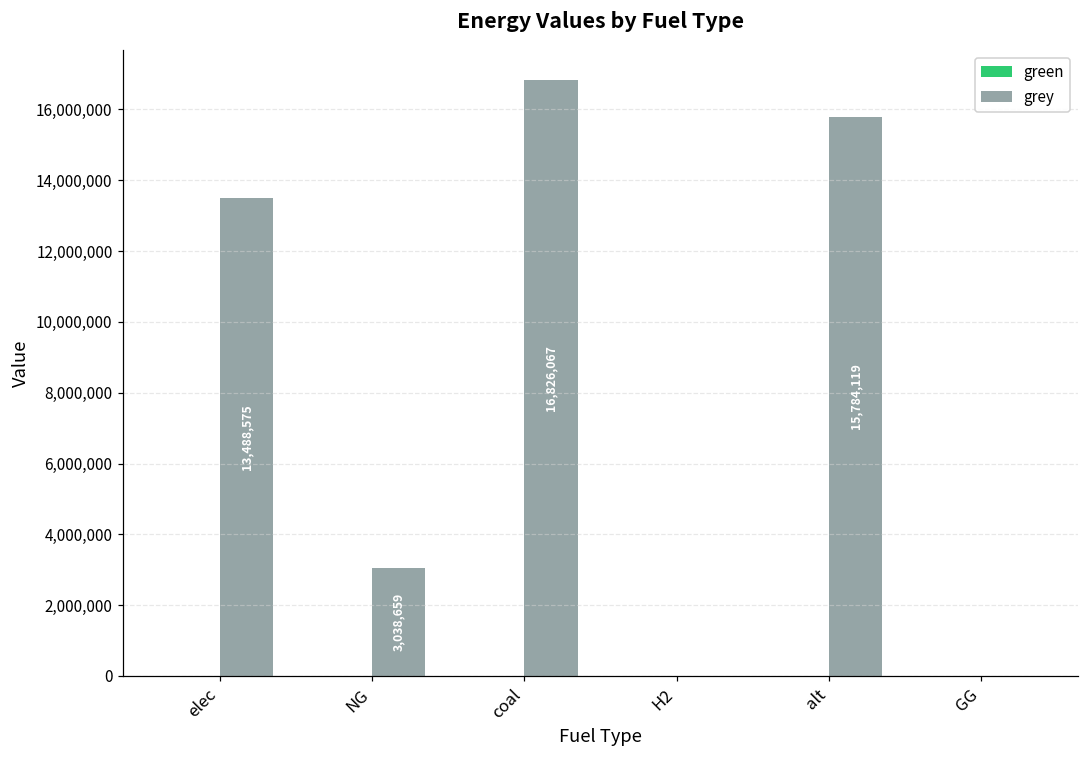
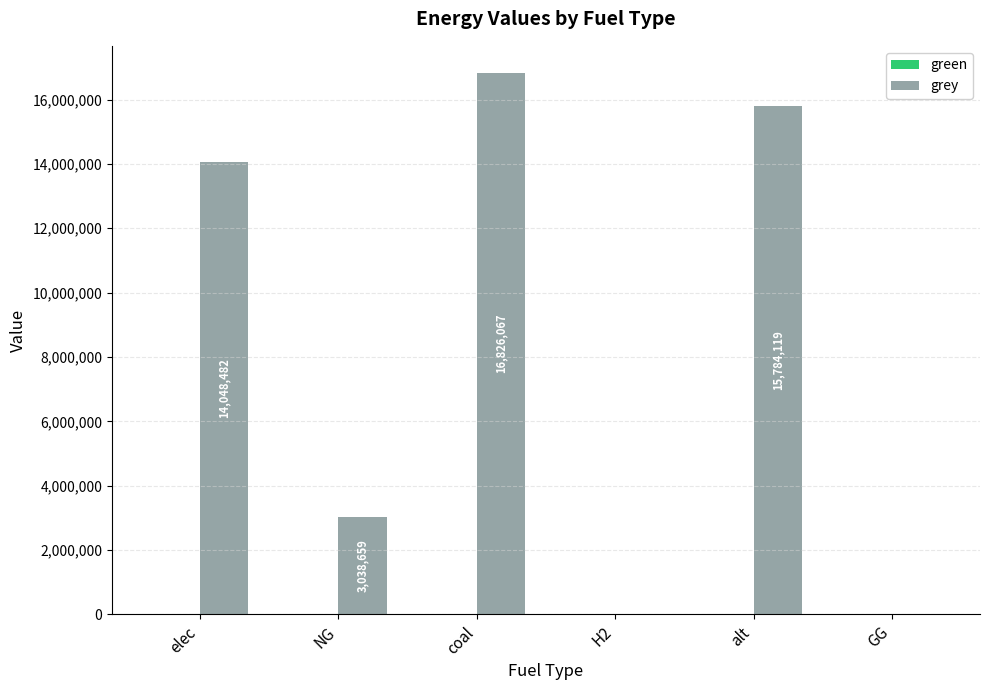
  {
    "green": {
      "elec": "0",
      "NG": "0",
      "coal": "0",
      "H2": "0",
      "alt": "0",
      "GG": "0"
    },
    "grey": {
-     "elec": "13,488,575",
+     "elec": "14,048,482",
      "NG": "3,038,659",
      "coal": "16,826,067",
      "alt": "15,784,119"
    }
  }
